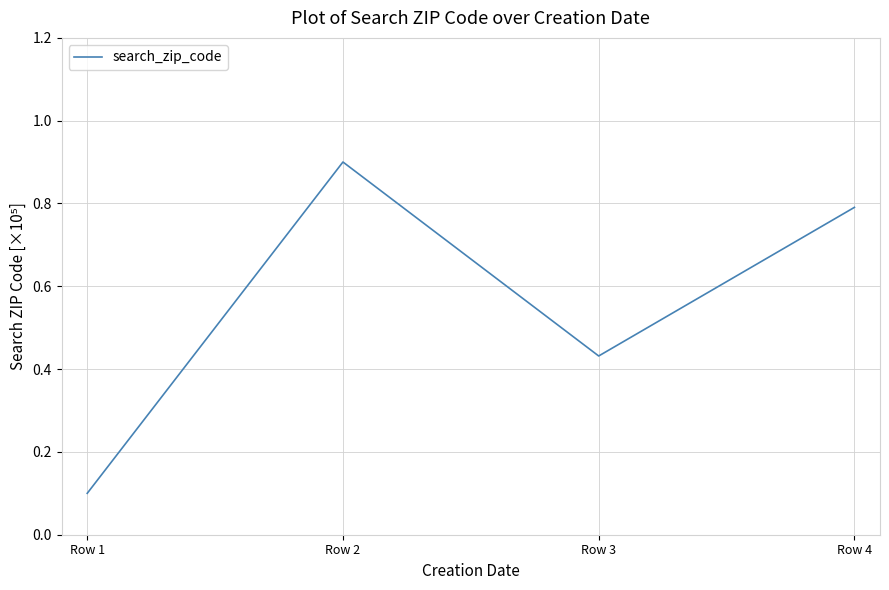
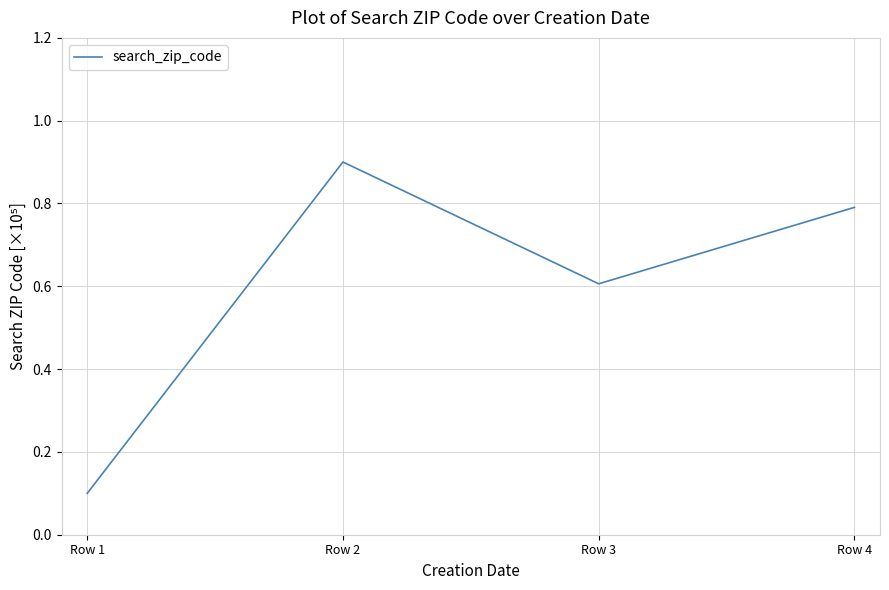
  {
    "Row 1": 0.10,
    "Row 2": 0.90,
-   "Row 3": 0.43,
+   "Row 3": 0.61,
    "Row 4": 0.79
  }
